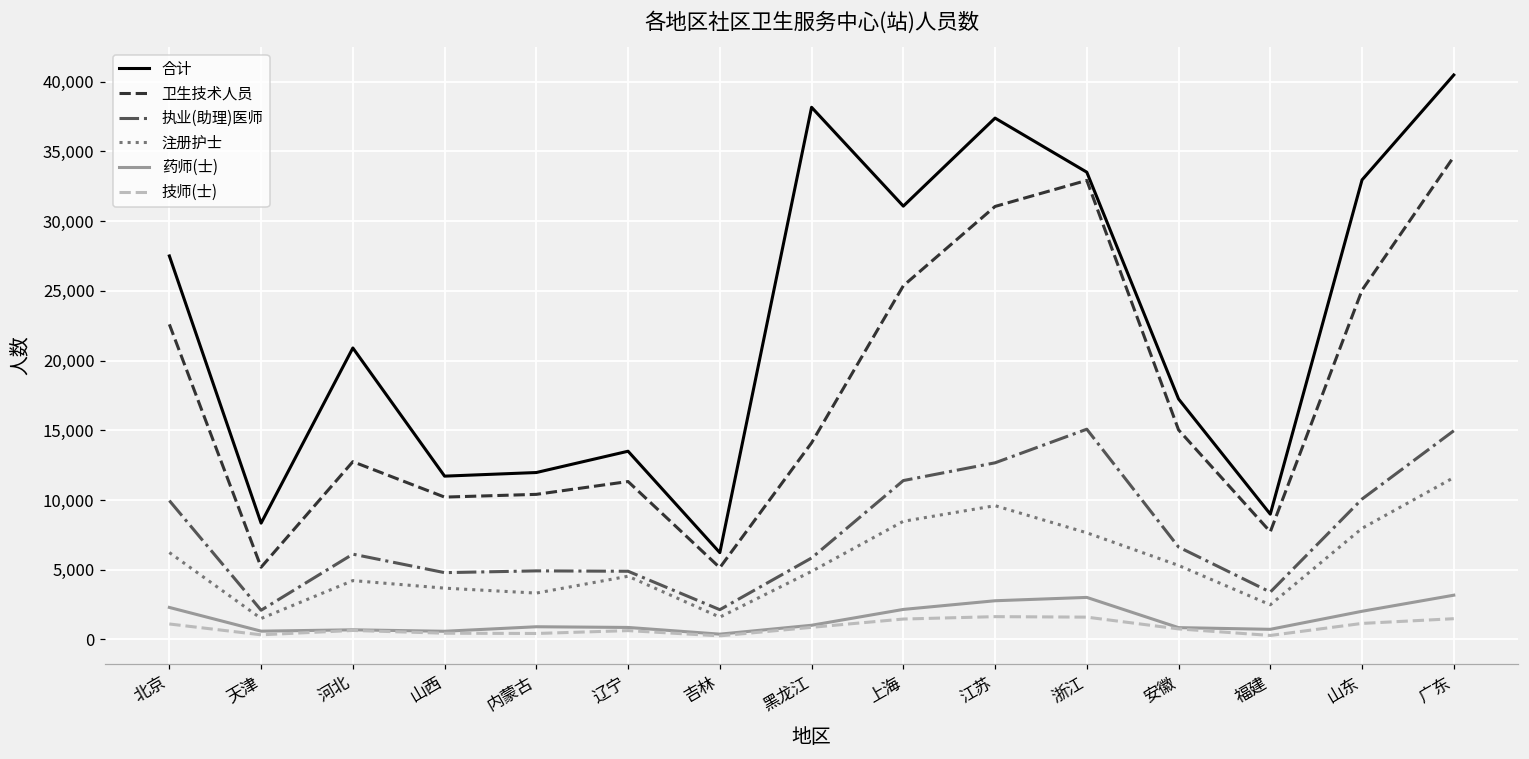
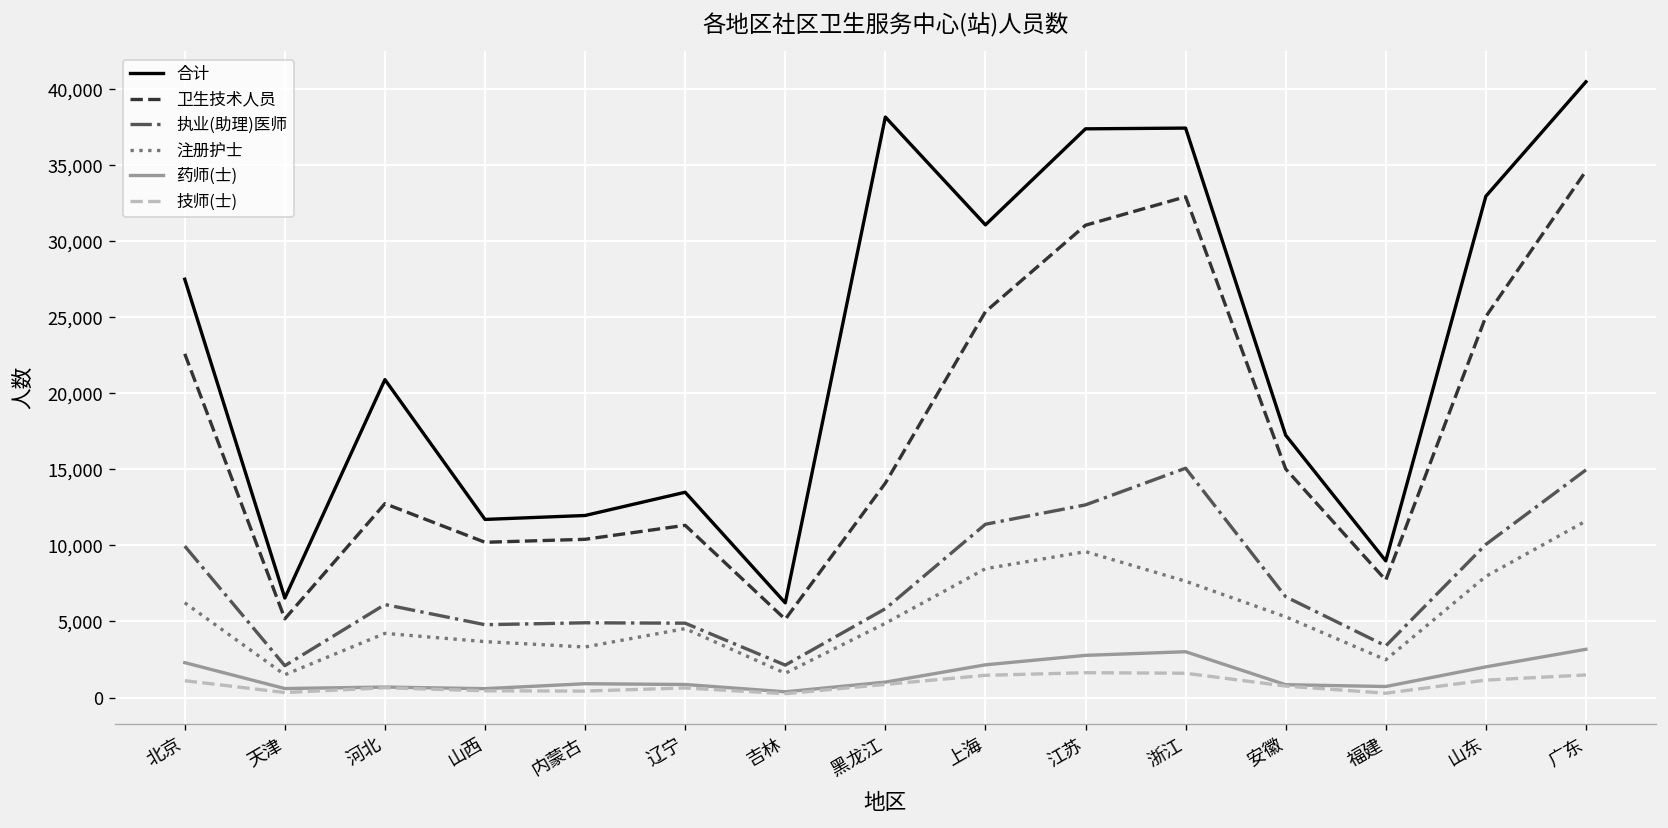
  {
    "合计": {
      "北京": "27,500",
-     "天津": "8,300",
+     "天津": "6,500",
      "河北": "20,900",
      "山西": "11,700",
      "内蒙古": "12,000",
      "辽宁": "13,500",
      "吉林": "6,200",
      "黑龙江": "38,200",
      "上海": "31,100",
      "江苏": "37,400",
-     "浙江": "33,500",
+     "浙江": "37,400",
      "安徽": "17,300",
      "福建": "9,000",
      "山东": "33,000",
      "广东": "40,500"
    }
  }
